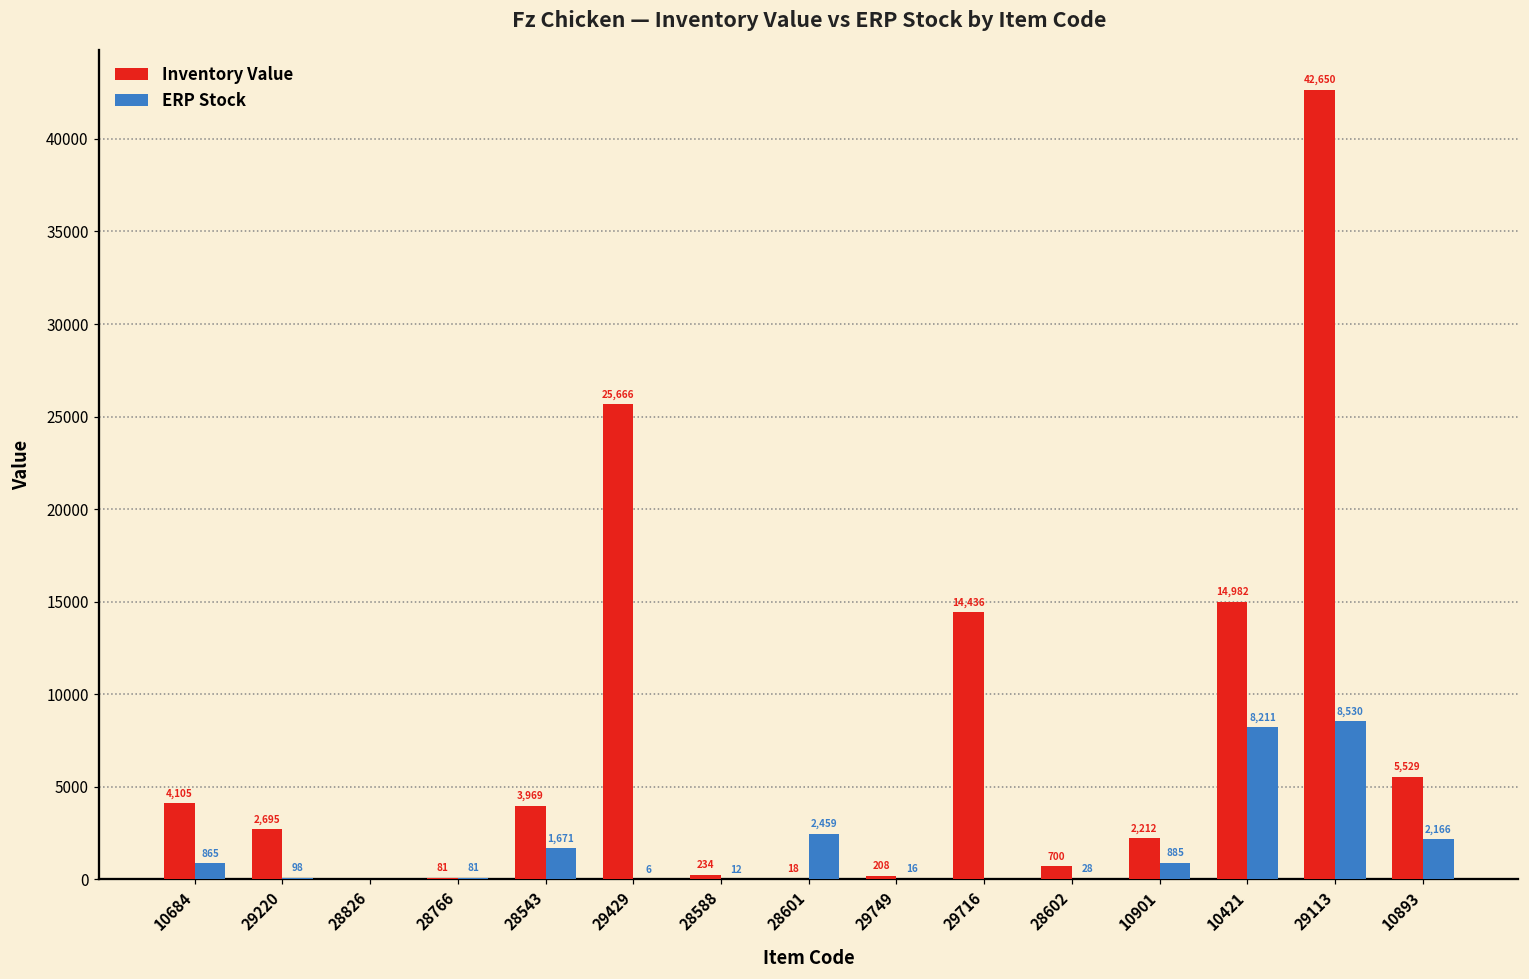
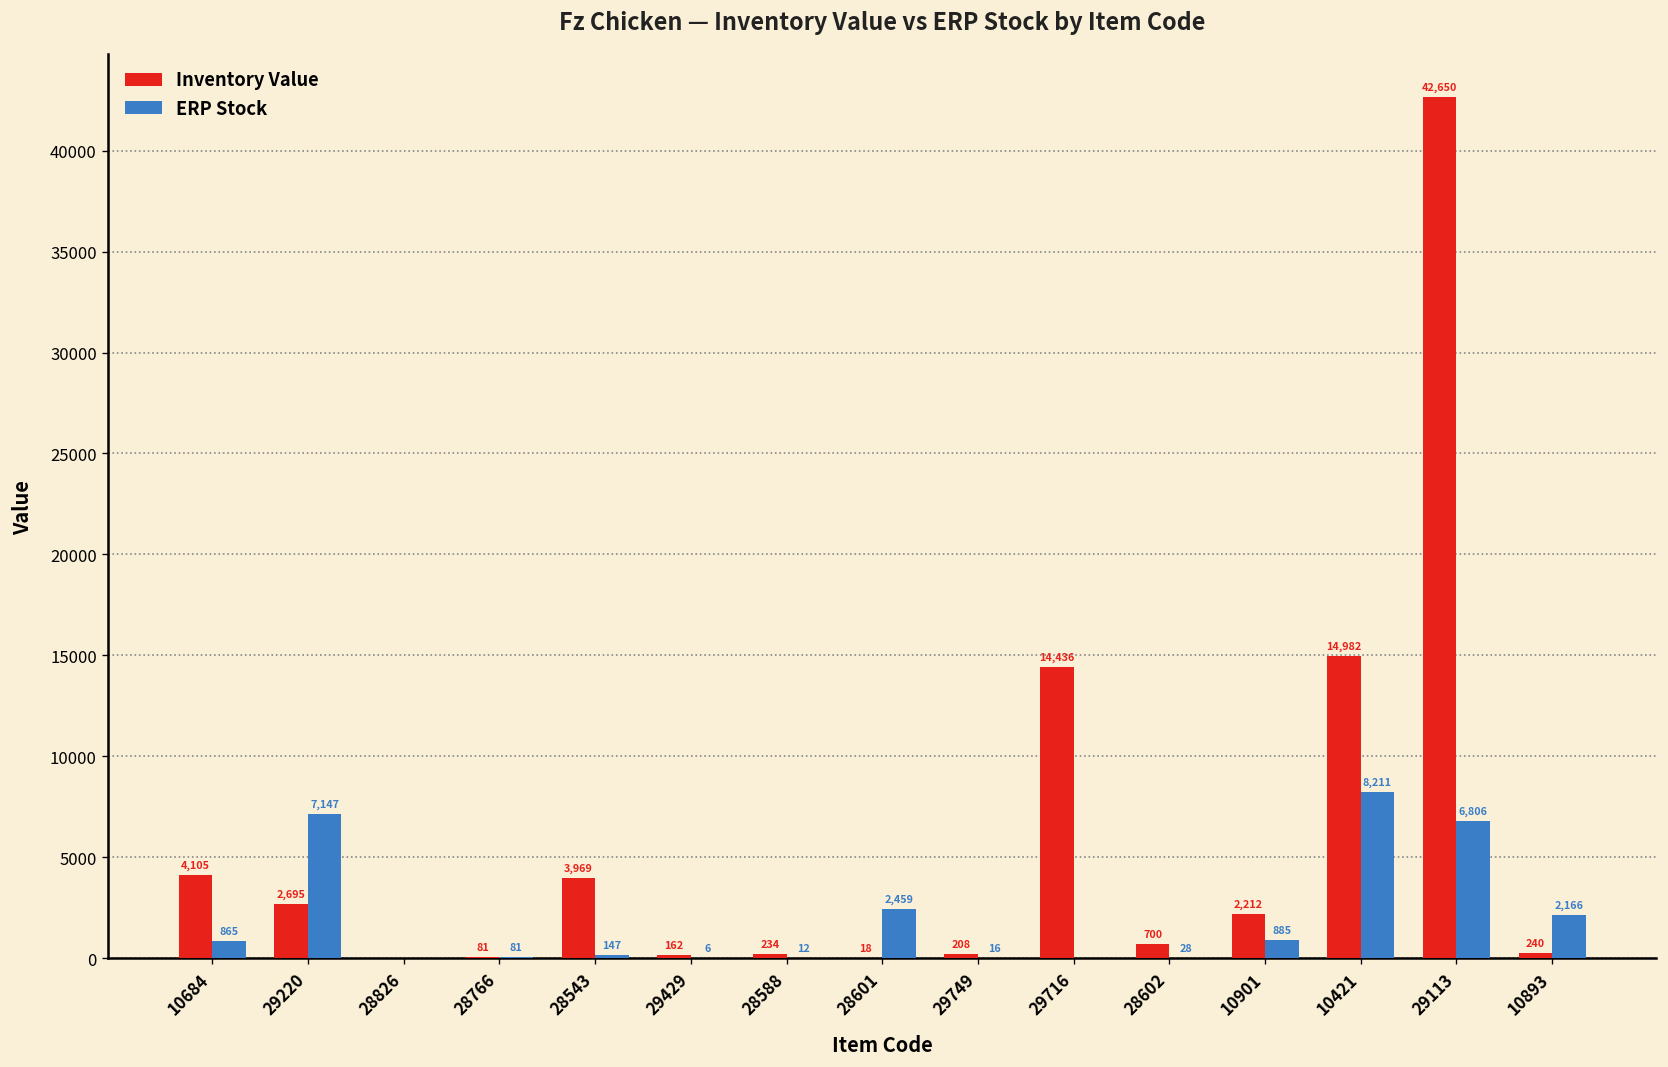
  {
    "Inventory Value": {
      "10684": "4,105",
      "29220": "2,695",
      "28766": "81",
      "28543": "3,969",
-     "29429": "25,666",
+     "29429": "162",
      "28588": "234",
      "28601": "18",
      "29749": "208",
      "29716": "14,436",
      "28602": "700",
      "10901": "2,212",
      "10421": "14,982",
      "29113": "42,650",
-     "10893": "5,529"
+     "10893": "240"
    },
    "ERP Stock": {
      "10684": "865",
-     "29220": "98",
+     "29220": "7,147",
      "28766": "81",
-     "28543": "1,671",
+     "28543": "147",
      "29429": "6",
      "28588": "12",
      "28601": "2,459",
      "29749": "16",
      "28602": "28",
      "10901": "885",
      "10421": "8,211",
-     "29113": "8,530",
+     "29113": "6,806",
      "10893": "2,166"
    }
  }
